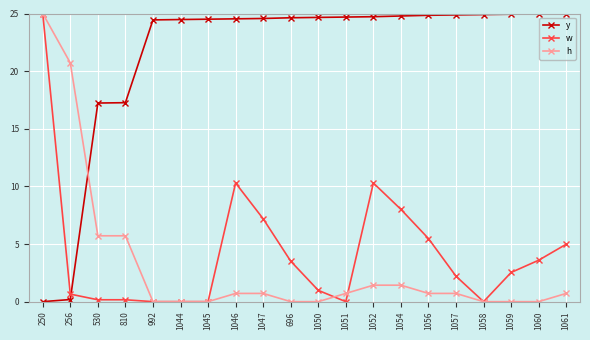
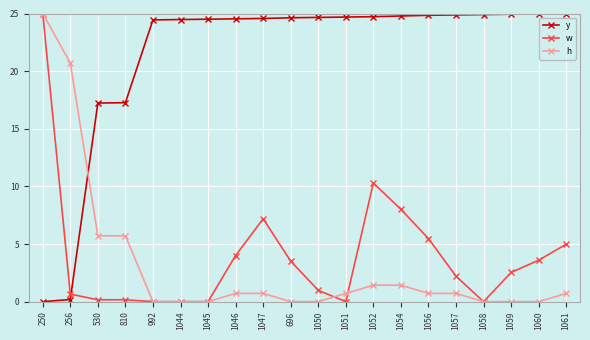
  {
    "y": {
      "250": 0.0,
      "256": 0.2,
      "530": 17.2,
      "810": 17.3,
      "992": 24.4,
      "1044": 24.5,
      "1045": 24.5,
      "1046": 24.5,
      "1047": 24.6,
      "696": 24.6,
      "1050": 24.7,
      "1051": 24.7,
      "1052": 24.7,
      "1054": 24.8,
      "1056": 24.8,
      "1057": 24.9,
      "1058": 24.9,
      "1059": 24.9,
      "1060": 25.0,
      "1061": 25.0
    },
    "w": {
      "256": 0.7,
      "530": 0.2,
      "810": 0.2,
-     "1046": 10.3,
+     "1046": 4.0,
      "1047": 7.2,
      "696": 3.5,
      "1050": 1.0,
      "1051": 0.0,
      "1052": 10.3,
      "1054": 8.0,
      "1056": 5.5,
      "1057": 2.2,
      "1059": 2.5,
      "1060": 3.6,
      "1061": 5.0
    },
    "h": {
      "256": 20.7,
      "530": 5.7,
      "810": 5.7,
      "1046": 0.7,
      "1047": 0.7,
      "696": 0.0,
      "1050": 0.0,
      "1051": 0.7,
      "1052": 1.4,
      "1054": 1.4,
      "1056": 0.7,
      "1057": 0.7,
      "1059": 0.0,
      "1060": 0.0,
      "1061": 0.7
    }
  }
